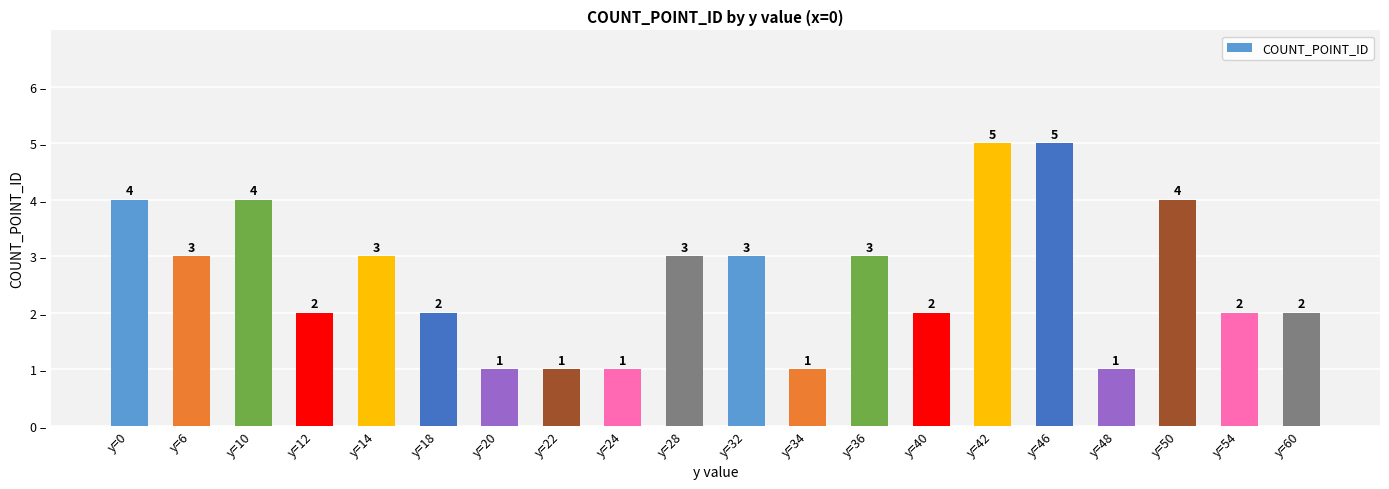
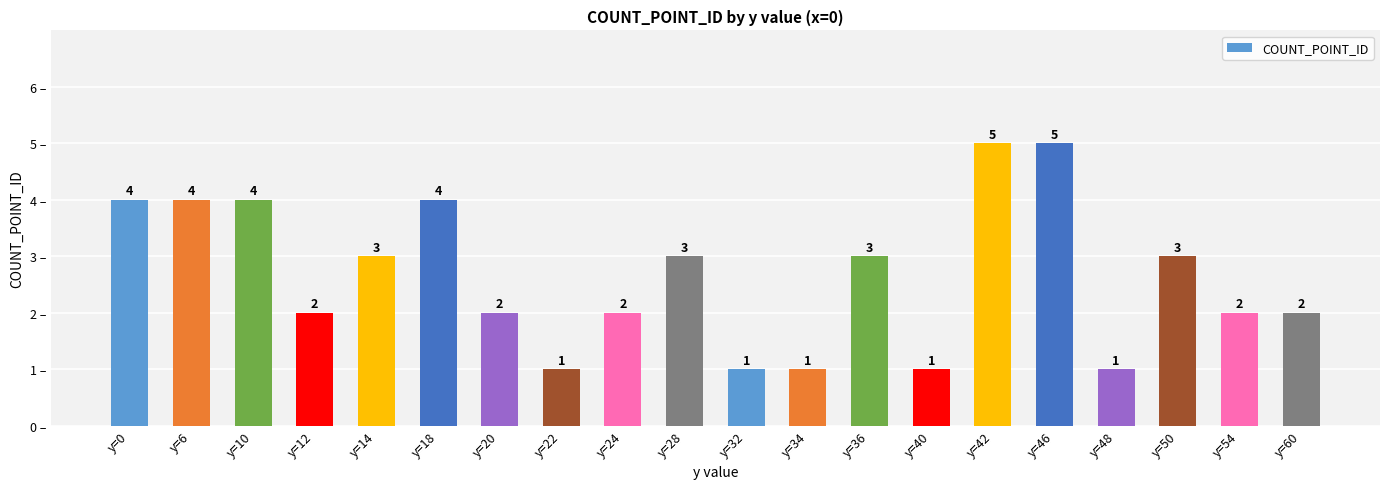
  {
    "y=0": 4,
-   "y=6": 3,
+   "y=6": 4,
    "y=10": 4,
    "y=12": 2,
    "y=14": 3,
-   "y=18": 2,
-   "y=20": 1,
+   "y=18": 4,
+   "y=20": 2,
    "y=22": 1,
-   "y=24": 1,
+   "y=24": 2,
    "y=28": 3,
-   "y=32": 3,
+   "y=32": 1,
    "y=34": 1,
    "y=36": 3,
-   "y=40": 2,
+   "y=40": 1,
    "y=42": 5,
    "y=46": 5,
    "y=48": 1,
-   "y=50": 4,
+   "y=50": 3,
    "y=54": 2,
    "y=60": 2
  }
